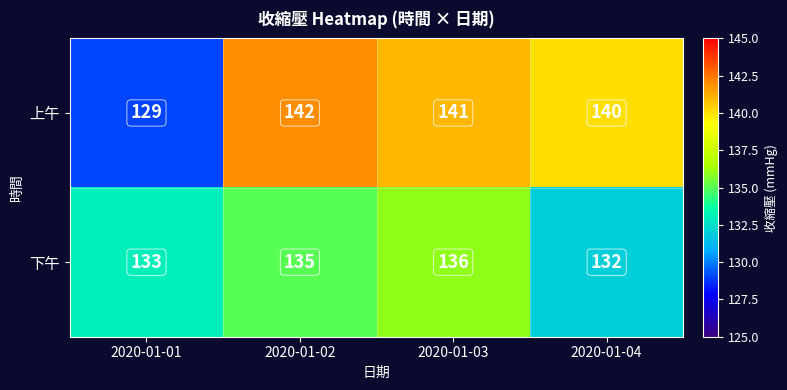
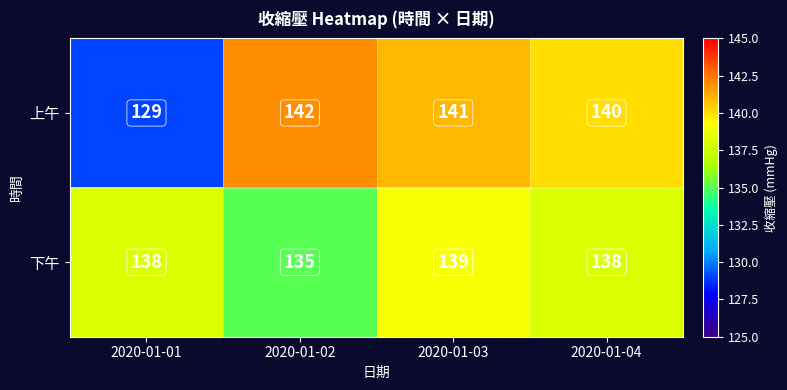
  {
    "下午": {
-     "2020-01-01": 133,
-     "2020-01-03": 136,
-     "2020-01-04": 132
+     "2020-01-01": 138,
+     "2020-01-03": 139,
+     "2020-01-04": 138
    }
  }
